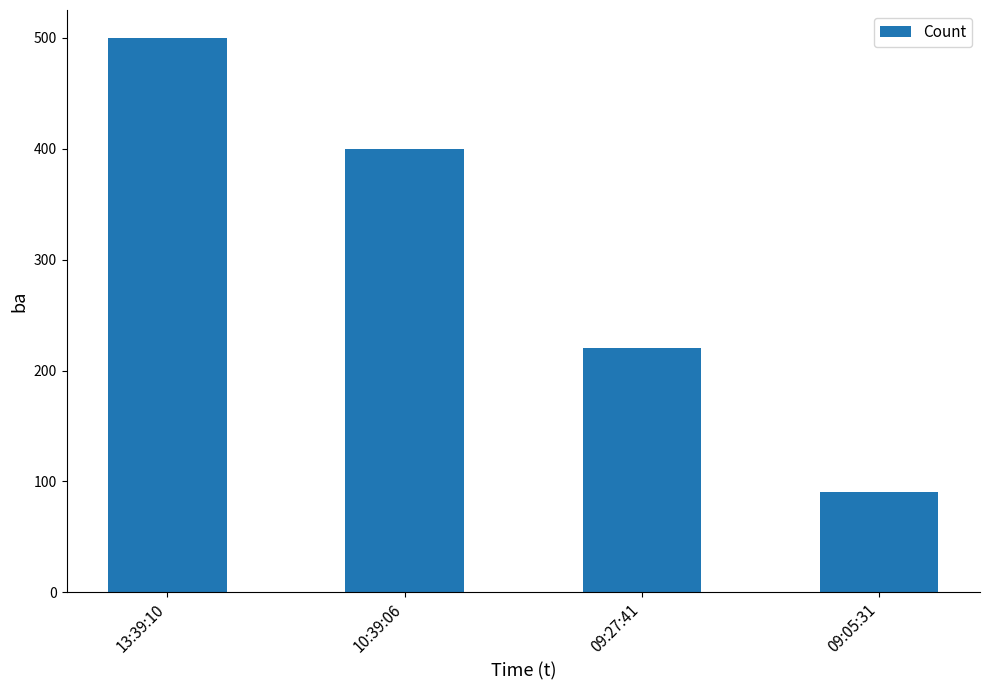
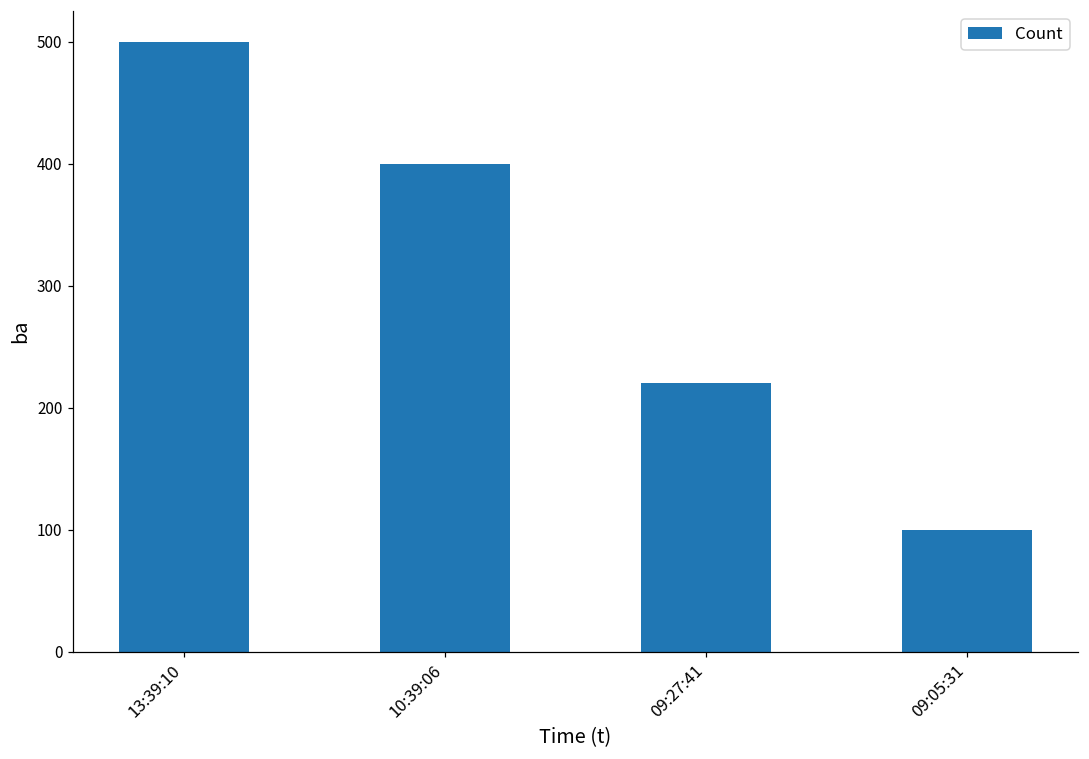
  {
    "13:39:10": 500,
    "10:39:06": 400,
    "09:27:41": 220,
-   "09:05:31": 90
+   "09:05:31": 100
  }
